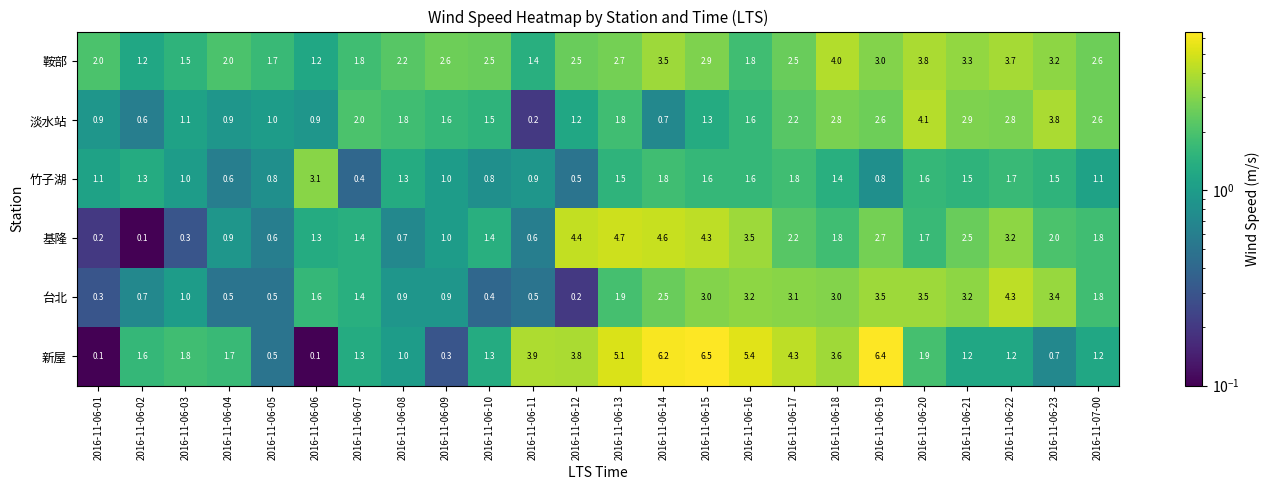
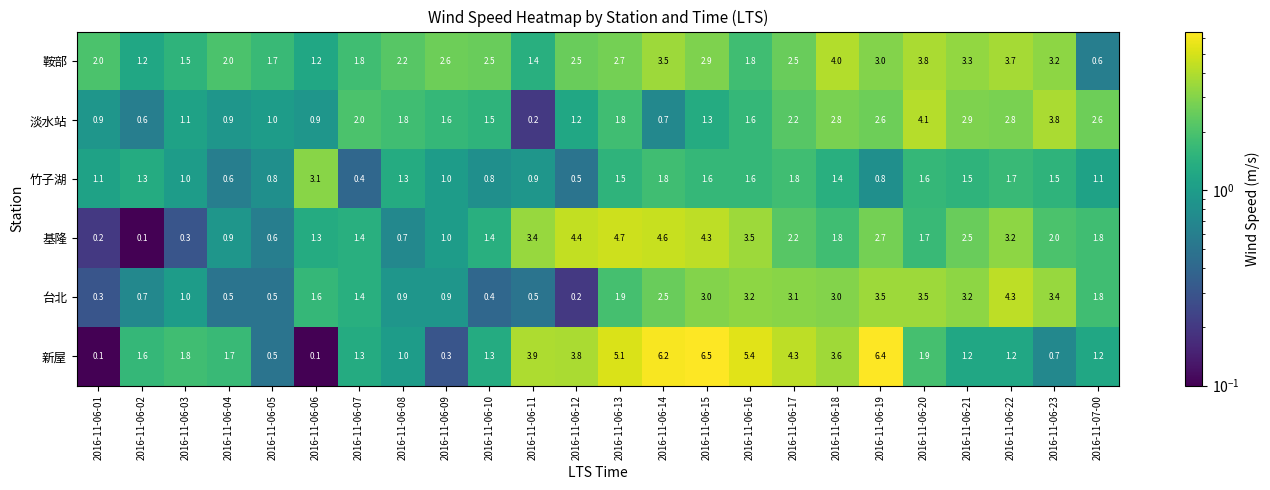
  {
    "鞍部": {
      "2016-11-06-01": 2.0,
      "2016-11-06-02": 1.2,
      "2016-11-06-03": 1.5,
      "2016-11-06-04": 2.0,
      "2016-11-06-05": 1.7,
      "2016-11-06-06": 1.2,
      "2016-11-06-07": 1.8,
      "2016-11-06-08": 2.2,
      "2016-11-06-09": 2.6,
      "2016-11-06-10": 2.5,
      "2016-11-06-11": 1.4,
      "2016-11-06-12": 2.5,
      "2016-11-06-13": 2.7,
      "2016-11-06-14": 3.5,
      "2016-11-06-15": 2.9,
      "2016-11-06-16": 1.8,
      "2016-11-06-17": 2.5,
      "2016-11-06-18": 4.0,
      "2016-11-06-19": 3.0,
      "2016-11-06-20": 3.8,
      "2016-11-06-21": 3.3,
      "2016-11-06-22": 3.7,
      "2016-11-06-23": 3.2,
-     "2016-11-07-00": 2.6
+     "2016-11-07-00": 0.6
    },
    "淡水站": {
      "2016-11-06-01": 0.9,
      "2016-11-06-02": 0.6,
      "2016-11-06-03": 1.1,
      "2016-11-06-04": 0.9,
      "2016-11-06-05": 1.0,
      "2016-11-06-06": 0.9,
      "2016-11-06-07": 2.0,
      "2016-11-06-08": 1.8,
      "2016-11-06-09": 1.6,
      "2016-11-06-10": 1.5,
      "2016-11-06-11": 0.2,
      "2016-11-06-12": 1.2,
      "2016-11-06-13": 1.8,
      "2016-11-06-14": 0.7,
      "2016-11-06-15": 1.3,
      "2016-11-06-16": 1.6,
      "2016-11-06-17": 2.2,
      "2016-11-06-18": 2.8,
      "2016-11-06-19": 2.6,
      "2016-11-06-20": 4.1,
      "2016-11-06-21": 2.9,
      "2016-11-06-22": 2.8,
      "2016-11-06-23": 3.8,
      "2016-11-07-00": 2.6
    },
    "竹子湖": {
      "2016-11-06-01": 1.1,
      "2016-11-06-02": 1.3,
      "2016-11-06-03": 1.0,
      "2016-11-06-04": 0.6,
      "2016-11-06-05": 0.8,
      "2016-11-06-06": 3.1,
      "2016-11-06-07": 0.4,
      "2016-11-06-08": 1.3,
      "2016-11-06-09": 1.0,
      "2016-11-06-10": 0.8,
      "2016-11-06-11": 0.9,
      "2016-11-06-12": 0.5,
      "2016-11-06-13": 1.5,
      "2016-11-06-14": 1.8,
      "2016-11-06-15": 1.6,
      "2016-11-06-16": 1.6,
      "2016-11-06-17": 1.8,
      "2016-11-06-18": 1.4,
      "2016-11-06-19": 0.8,
      "2016-11-06-20": 1.6,
      "2016-11-06-21": 1.5,
      "2016-11-06-22": 1.7,
      "2016-11-06-23": 1.5,
      "2016-11-07-00": 1.1
    },
    "基隆": {
      "2016-11-06-01": 0.2,
      "2016-11-06-02": 0.1,
      "2016-11-06-03": 0.3,
      "2016-11-06-04": 0.9,
      "2016-11-06-05": 0.6,
      "2016-11-06-06": 1.3,
      "2016-11-06-07": 1.4,
      "2016-11-06-08": 0.7,
      "2016-11-06-09": 1.0,
      "2016-11-06-10": 1.4,
-     "2016-11-06-11": 0.6,
+     "2016-11-06-11": 3.4,
      "2016-11-06-12": 4.4,
      "2016-11-06-13": 4.7,
      "2016-11-06-14": 4.6,
      "2016-11-06-15": 4.3,
      "2016-11-06-16": 3.5,
      "2016-11-06-17": 2.2,
      "2016-11-06-18": 1.8,
      "2016-11-06-19": 2.7,
      "2016-11-06-20": 1.7,
      "2016-11-06-21": 2.5,
      "2016-11-06-22": 3.2,
      "2016-11-06-23": 2.0,
      "2016-11-07-00": 1.8
    },
    "台北": {
      "2016-11-06-01": 0.3,
      "2016-11-06-02": 0.7,
      "2016-11-06-03": 1.0,
      "2016-11-06-04": 0.5,
      "2016-11-06-05": 0.5,
      "2016-11-06-06": 1.6,
      "2016-11-06-07": 1.4,
      "2016-11-06-08": 0.9,
      "2016-11-06-09": 0.9,
      "2016-11-06-10": 0.4,
      "2016-11-06-11": 0.5,
      "2016-11-06-12": 0.2,
      "2016-11-06-13": 1.9,
      "2016-11-06-14": 2.5,
      "2016-11-06-15": 3.0,
      "2016-11-06-16": 3.2,
      "2016-11-06-17": 3.1,
      "2016-11-06-18": 3.0,
      "2016-11-06-19": 3.5,
      "2016-11-06-20": 3.5,
      "2016-11-06-21": 3.2,
      "2016-11-06-22": 4.3,
      "2016-11-06-23": 3.4,
      "2016-11-07-00": 1.8
    },
    "新屋": {
      "2016-11-06-01": 0.1,
      "2016-11-06-02": 1.6,
      "2016-11-06-03": 1.8,
      "2016-11-06-04": 1.7,
      "2016-11-06-05": 0.5,
      "2016-11-06-06": 0.1,
      "2016-11-06-07": 1.3,
      "2016-11-06-08": 1.0,
      "2016-11-06-09": 0.3,
      "2016-11-06-10": 1.3,
      "2016-11-06-11": 3.9,
      "2016-11-06-12": 3.8,
      "2016-11-06-13": 5.1,
      "2016-11-06-14": 6.2,
      "2016-11-06-15": 6.5,
      "2016-11-06-16": 5.4,
      "2016-11-06-17": 4.3,
      "2016-11-06-18": 3.6,
      "2016-11-06-19": 6.4,
      "2016-11-06-20": 1.9,
      "2016-11-06-21": 1.2,
      "2016-11-06-22": 1.2,
      "2016-11-06-23": 0.7,
      "2016-11-07-00": 1.2
    }
  }
